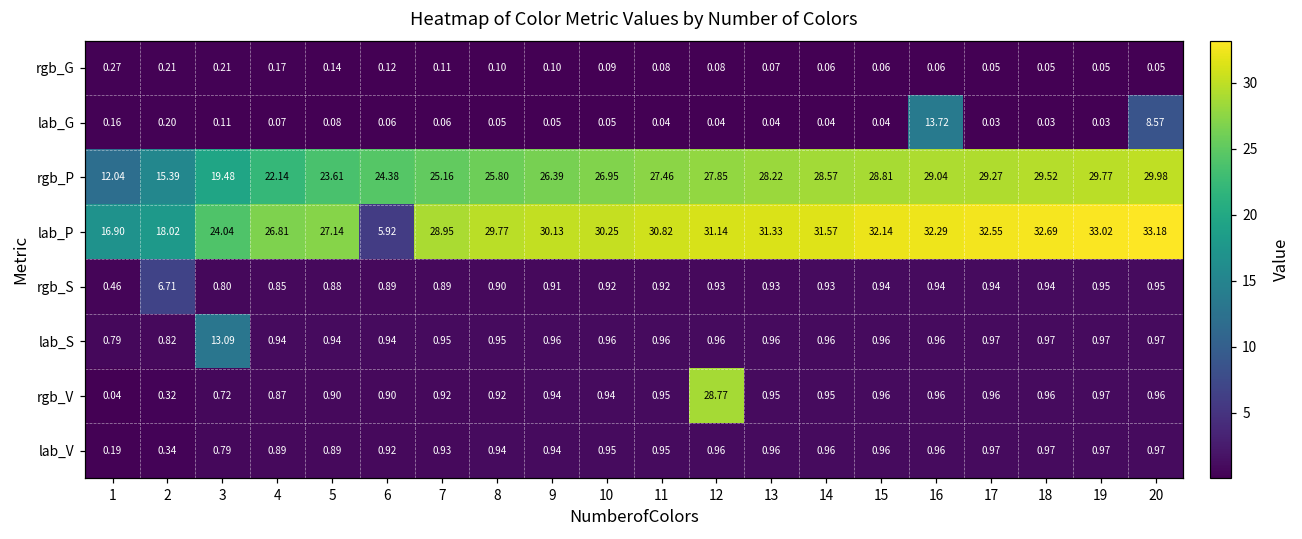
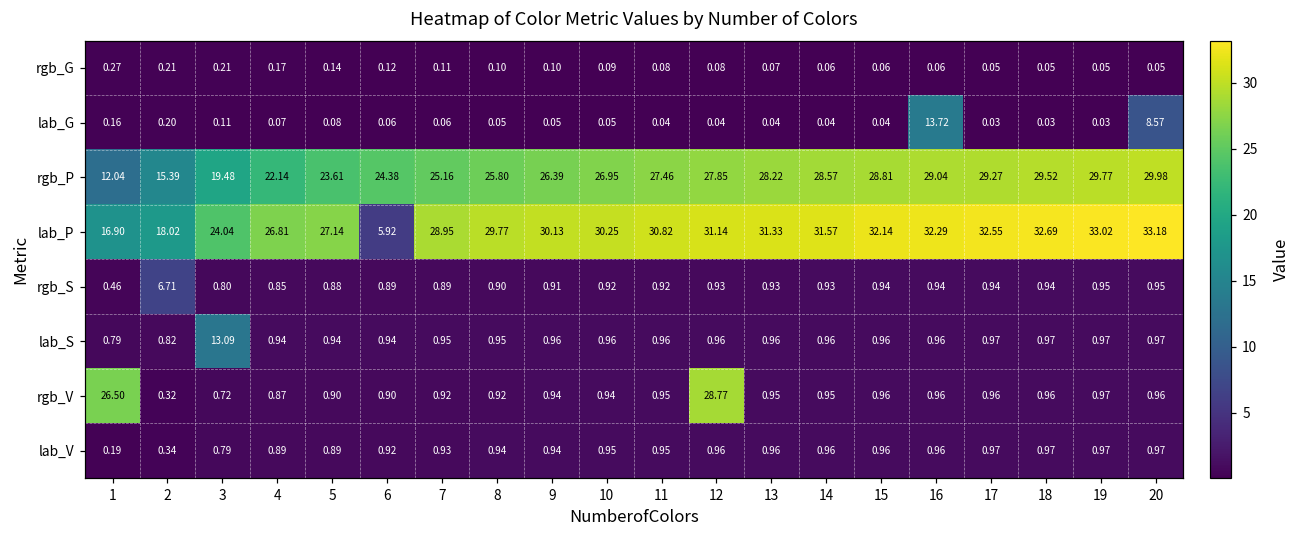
  {
    "rgb_G": {
      "1": 0.27,
      "2": 0.21,
      "3": 0.21,
      "4": 0.17,
      "5": 0.14,
      "6": 0.12,
      "7": 0.11,
      "8": 0.10,
      "9": 0.10,
      "10": 0.09,
      "11": 0.08,
      "12": 0.08,
      "13": 0.07,
      "14": 0.06,
      "15": 0.06,
      "16": 0.06,
      "17": 0.05,
      "18": 0.05,
      "19": 0.05,
      "20": 0.05
    },
    "lab_G": {
      "1": 0.16,
      "2": 0.20,
      "3": 0.11,
      "4": 0.07,
      "5": 0.08,
      "6": 0.06,
      "7": 0.06,
      "8": 0.05,
      "9": 0.05,
      "10": 0.05,
      "11": 0.04,
      "12": 0.04,
      "13": 0.04,
      "14": 0.04,
      "15": 0.04,
      "16": 13.72,
      "17": 0.03,
      "18": 0.03,
      "19": 0.03,
      "20": 8.57
    },
    "rgb_P": {
      "1": 12.04,
      "2": 15.39,
      "3": 19.48,
      "4": 22.14,
      "5": 23.61,
      "6": 24.38,
      "7": 25.16,
      "8": 25.80,
      "9": 26.39,
      "10": 26.95,
      "11": 27.46,
      "12": 27.85,
      "13": 28.22,
      "14": 28.57,
      "15": 28.81,
      "16": 29.04,
      "17": 29.27,
      "18": 29.52,
      "19": 29.77,
      "20": 29.98
    },
    "lab_P": {
      "1": 16.90,
      "2": 18.02,
      "3": 24.04,
      "4": 26.81,
      "5": 27.14,
      "6": 5.92,
      "7": 28.95,
      "8": 29.77,
      "9": 30.13,
      "10": 30.25,
      "11": 30.82,
      "12": 31.14,
      "13": 31.33,
      "14": 31.57,
      "15": 32.14,
      "16": 32.29,
      "17": 32.55,
      "18": 32.69,
      "19": 33.02,
      "20": 33.18
    },
    "rgb_S": {
      "1": 0.46,
      "2": 6.71,
      "3": 0.80,
      "4": 0.85,
      "5": 0.88,
      "6": 0.89,
      "7": 0.89,
      "8": 0.90,
      "9": 0.91,
      "10": 0.92,
      "11": 0.92,
      "12": 0.93,
      "13": 0.93,
      "14": 0.93,
      "15": 0.94,
      "16": 0.94,
      "17": 0.94,
      "18": 0.94,
      "19": 0.95,
      "20": 0.95
    },
    "lab_S": {
      "1": 0.79,
      "2": 0.82,
      "3": 13.09,
      "4": 0.94,
      "5": 0.94,
      "6": 0.94,
      "7": 0.95,
      "8": 0.95,
      "9": 0.96,
      "10": 0.96,
      "11": 0.96,
      "12": 0.96,
      "13": 0.96,
      "14": 0.96,
      "15": 0.96,
      "16": 0.96,
      "17": 0.97,
      "18": 0.97,
      "19": 0.97,
      "20": 0.97
    },
    "rgb_V": {
-     "1": 0.04,
+     "1": 26.50,
      "2": 0.32,
      "3": 0.72,
      "4": 0.87,
      "5": 0.90,
      "6": 0.90,
      "7": 0.92,
      "8": 0.92,
      "9": 0.94,
      "10": 0.94,
      "11": 0.95,
      "12": 28.77,
      "13": 0.95,
      "14": 0.95,
      "15": 0.96,
      "16": 0.96,
      "17": 0.96,
      "18": 0.96,
      "19": 0.97,
      "20": 0.96
    },
    "lab_V": {
      "1": 0.19,
      "2": 0.34,
      "3": 0.79,
      "4": 0.89,
      "5": 0.89,
      "6": 0.92,
      "7": 0.93,
      "8": 0.94,
      "9": 0.94,
      "10": 0.95,
      "11": 0.95,
      "12": 0.96,
      "13": 0.96,
      "14": 0.96,
      "15": 0.96,
      "16": 0.96,
      "17": 0.97,
      "18": 0.97,
      "19": 0.97,
      "20": 0.97
    }
  }
